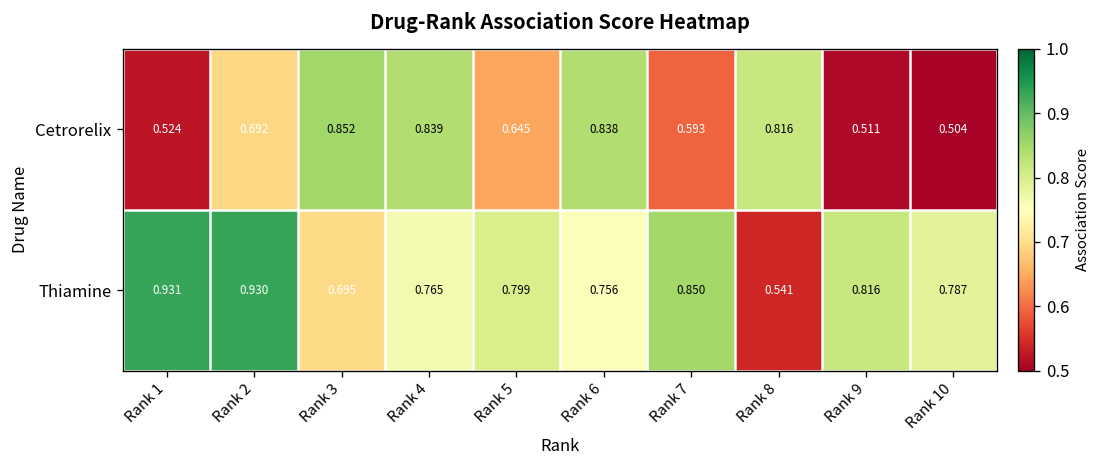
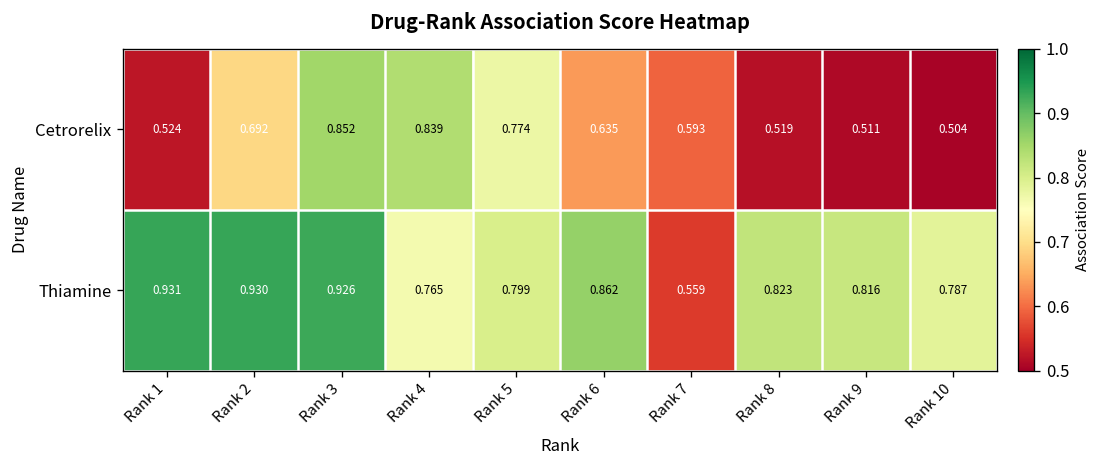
  {
    "Cetrorelix": {
      "Rank 1": 0.524,
      "Rank 2": 0.692,
      "Rank 3": 0.852,
      "Rank 4": 0.839,
-     "Rank 5": 0.645,
-     "Rank 6": 0.838,
+     "Rank 5": 0.774,
+     "Rank 6": 0.635,
      "Rank 7": 0.593,
-     "Rank 8": 0.816,
+     "Rank 8": 0.519,
      "Rank 9": 0.511,
      "Rank 10": 0.504
    },
    "Thiamine": {
      "Rank 1": 0.931,
      "Rank 2": 0.930,
-     "Rank 3": 0.695,
+     "Rank 3": 0.926,
      "Rank 4": 0.765,
      "Rank 5": 0.799,
-     "Rank 6": 0.756,
-     "Rank 7": 0.850,
-     "Rank 8": 0.541,
+     "Rank 6": 0.862,
+     "Rank 7": 0.559,
+     "Rank 8": 0.823,
      "Rank 9": 0.816,
      "Rank 10": 0.787
    }
  }
